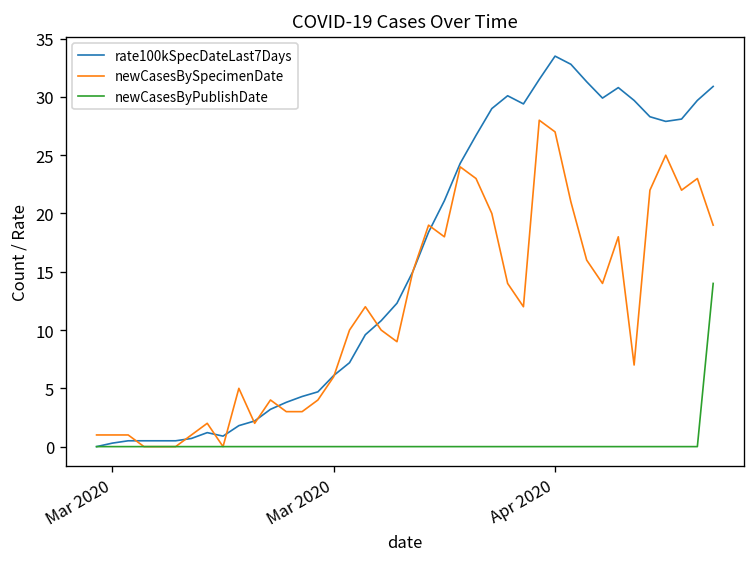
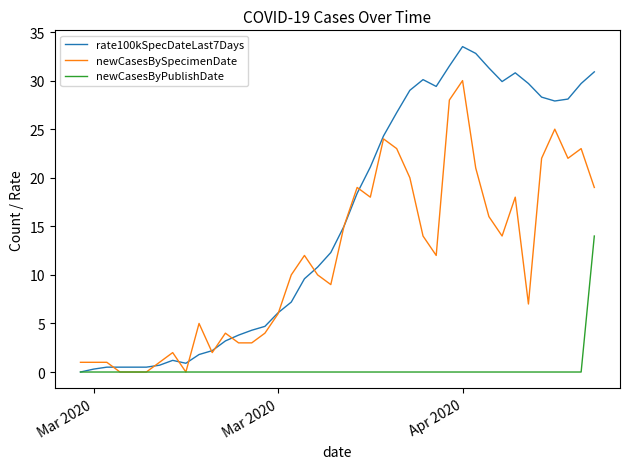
  {
    "rate100kSpecDateLast7Days": {
      "Apr 2020": 34
    },
    "newCasesBySpecimenDate": {
-     "Apr 2020": 27
+     "Apr 2020": 30
    },
    "newCasesByPublishDate": {
      "Apr 2020": 0
    }
  }
